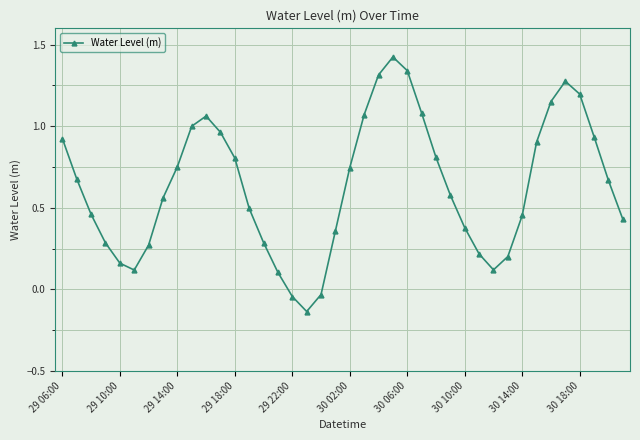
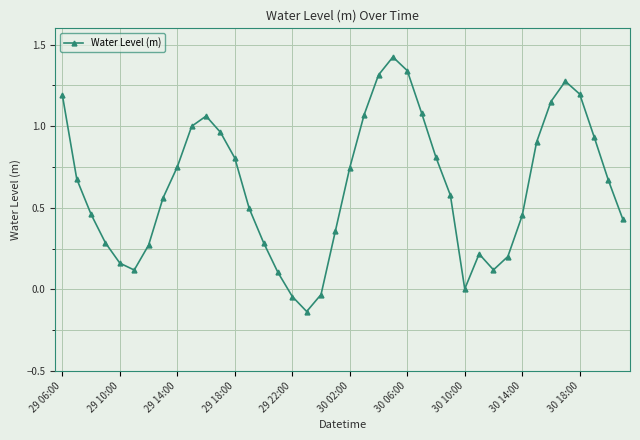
  {
-   "29 06:00": 0.92,
+   "29 06:00": 1.19,
    "29 10:00": 0.16,
    "29 14:00": 0.75,
    "29 18:00": 0.80,
    "29 22:00": -0.04,
    "30 02:00": 0.75,
    "30 06:00": 1.34,
-   "30 10:00": 0.38,
+   "30 10:00": 0.00,
    "30 14:00": 0.45,
    "30 18:00": 1.20
  }
